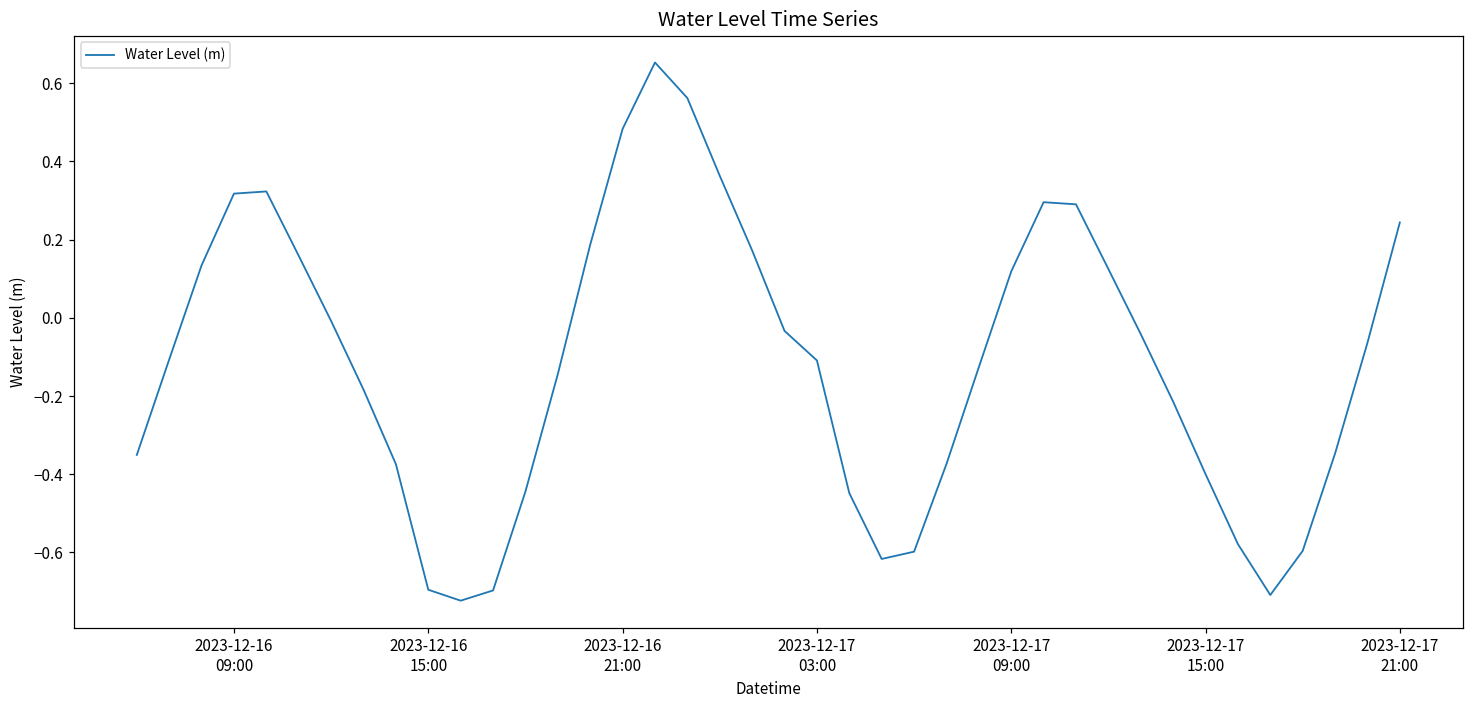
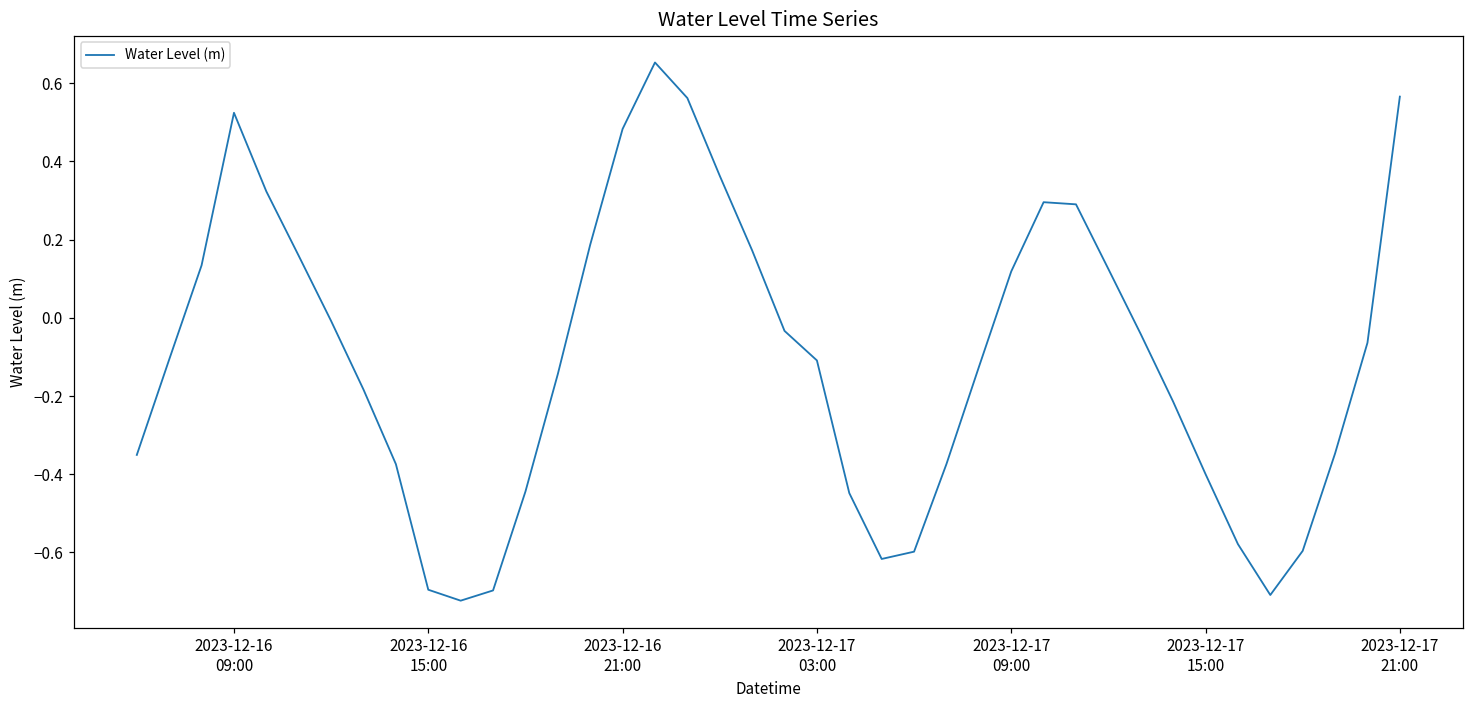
  {
-   "2023-12-16 09:00": 0.32,
+   "2023-12-16 09:00": 0.52,
    "2023-12-16 15:00": -0.70,
    "2023-12-16 21:00": 0.48,
    "2023-12-17 03:00": -0.11,
    "2023-12-17 09:00": 0.12,
    "2023-12-17 15:00": -0.40,
-   "2023-12-17 21:00": 0.24
+   "2023-12-17 21:00": 0.57
  }
